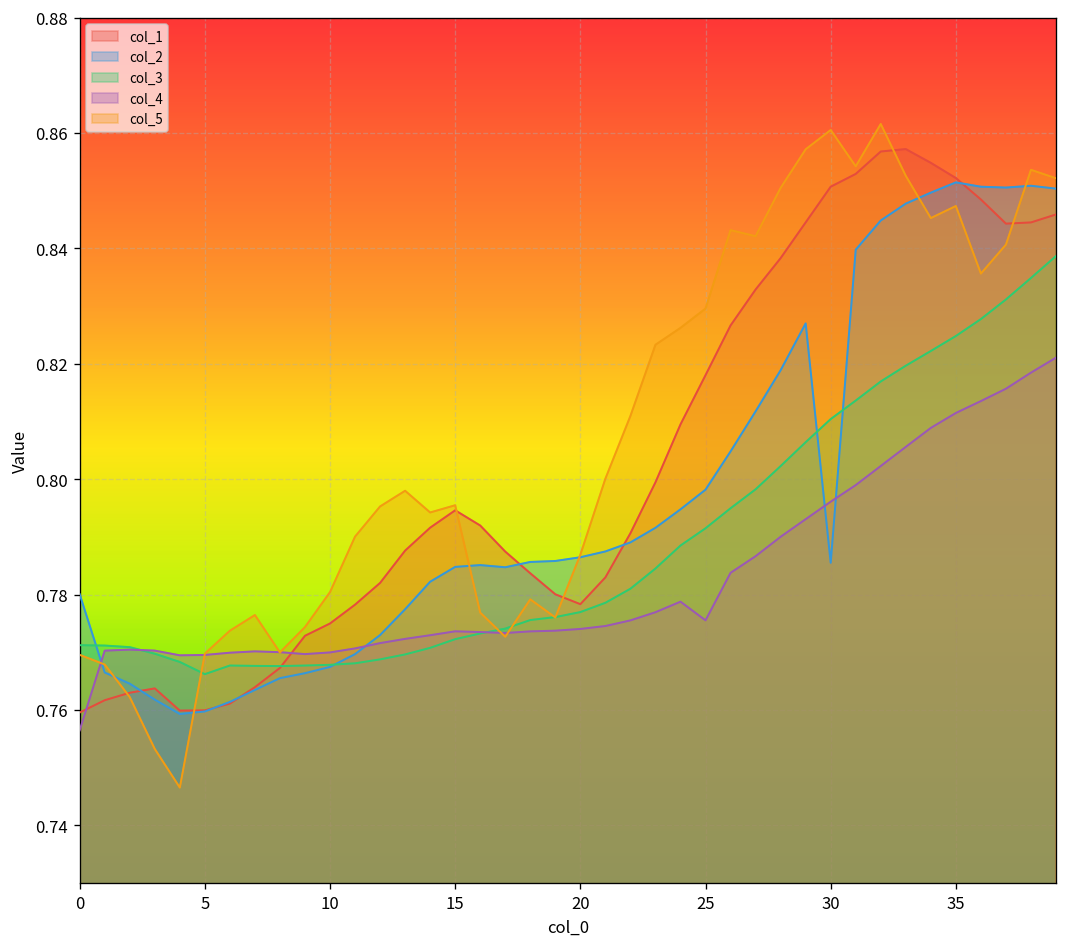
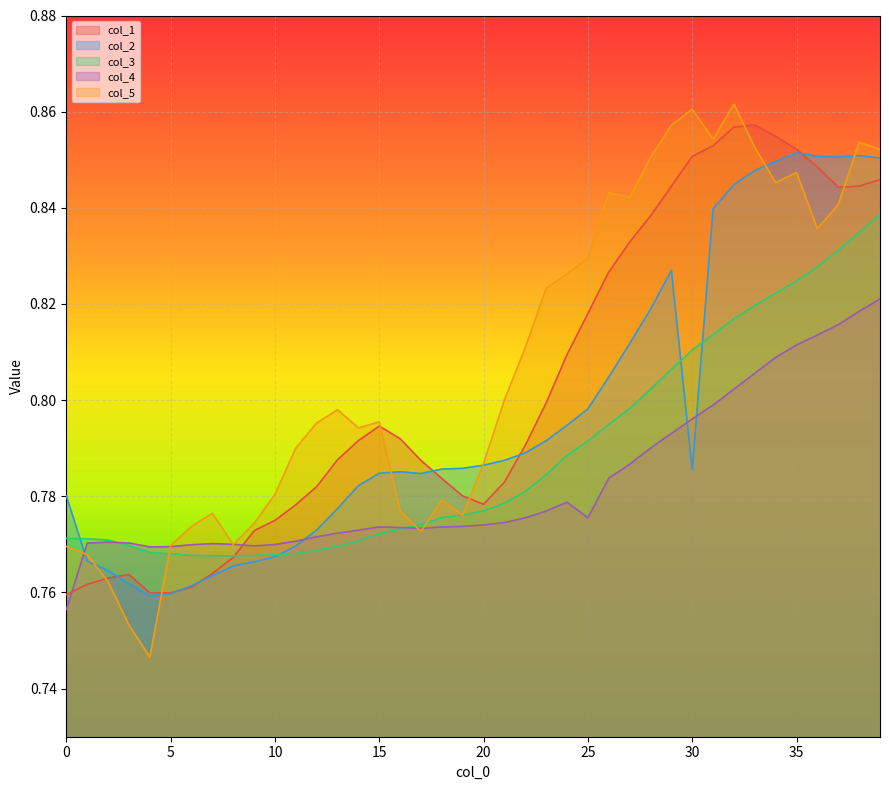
  {
    "col_2": {
      "0": 0.780,
      "15": 0.785,
      "25": 0.798,
      "30": 0.786,
      "35": 0.851
    },
    "col_3": {
      "0": 0.771,
-     "5": 0.766,
+     "5": 0.768,
      "15": 0.772,
      "20": 0.777,
      "25": 0.791,
      "30": 0.810,
      "35": 0.825
    },
    "col_4": {
      "0": 0.756,
      "10": 0.770,
      "15": 0.774,
      "20": 0.774,
      "25": 0.776,
      "30": 0.796,
      "35": 0.811
    }
  }
